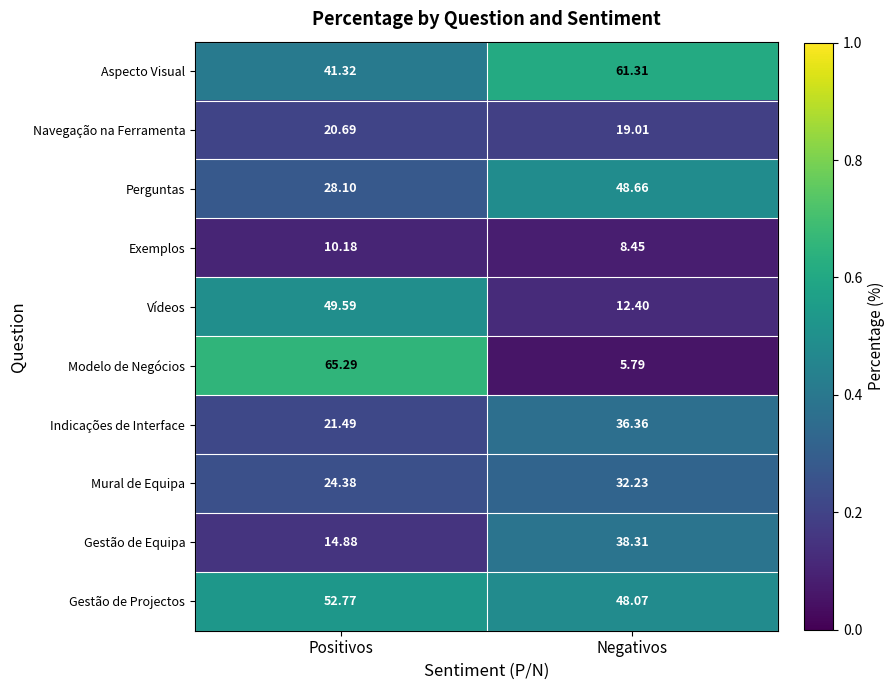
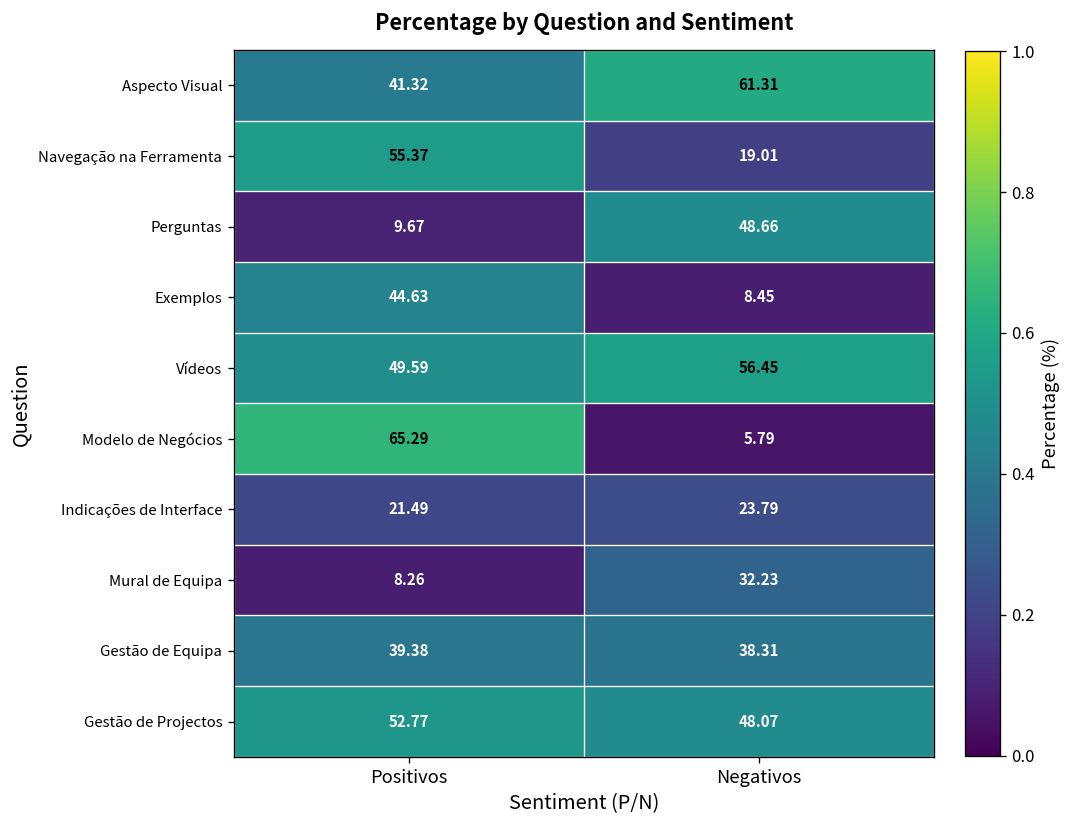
  {
    "Aspecto Visual": {
      "Positivos": 41.32,
      "Negativos": 61.31
    },
    "Navegação na Ferramenta": {
-     "Positivos": 20.69,
+     "Positivos": 55.37,
      "Negativos": 19.01
    },
    "Perguntas": {
-     "Positivos": 28.10,
+     "Positivos": 9.67,
      "Negativos": 48.66
    },
    "Exemplos": {
-     "Positivos": 10.18,
+     "Positivos": 44.63,
      "Negativos": 8.45
    },
    "Vídeos": {
      "Positivos": 49.59,
-     "Negativos": 12.40
+     "Negativos": 56.45
    },
    "Modelo de Negócios": {
      "Positivos": 65.29,
      "Negativos": 5.79
    },
    "Indicações de Interface": {
      "Positivos": 21.49,
-     "Negativos": 36.36
+     "Negativos": 23.79
    },
    "Mural de Equipa": {
-     "Positivos": 24.38,
+     "Positivos": 8.26,
      "Negativos": 32.23
    },
    "Gestão de Equipa": {
-     "Positivos": 14.88,
+     "Positivos": 39.38,
      "Negativos": 38.31
    },
    "Gestão de Projectos": {
      "Positivos": 52.77,
      "Negativos": 48.07
    }
  }
